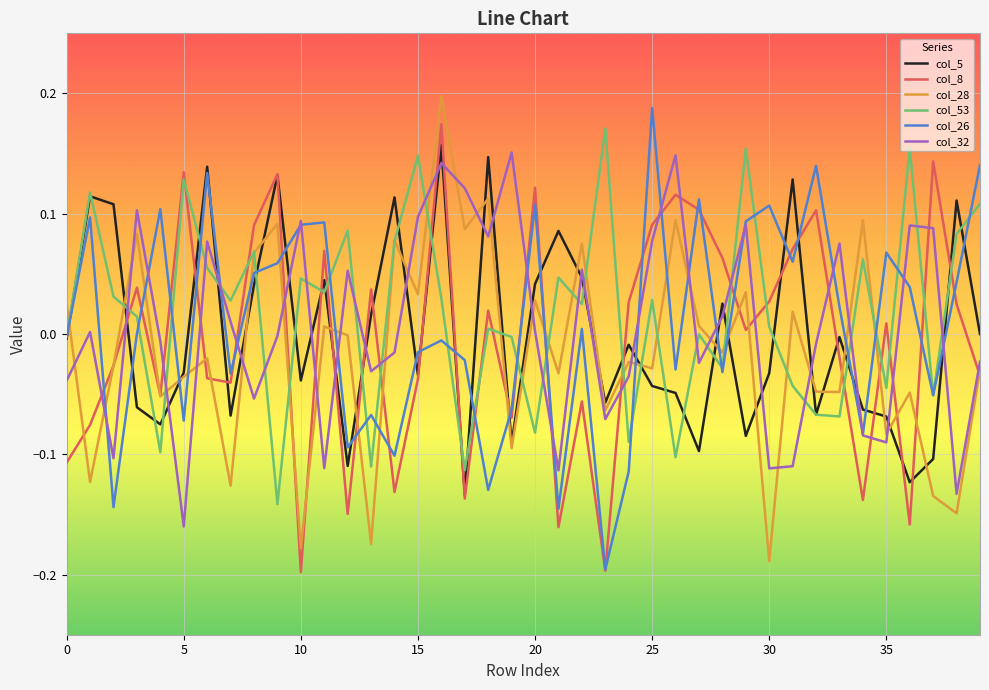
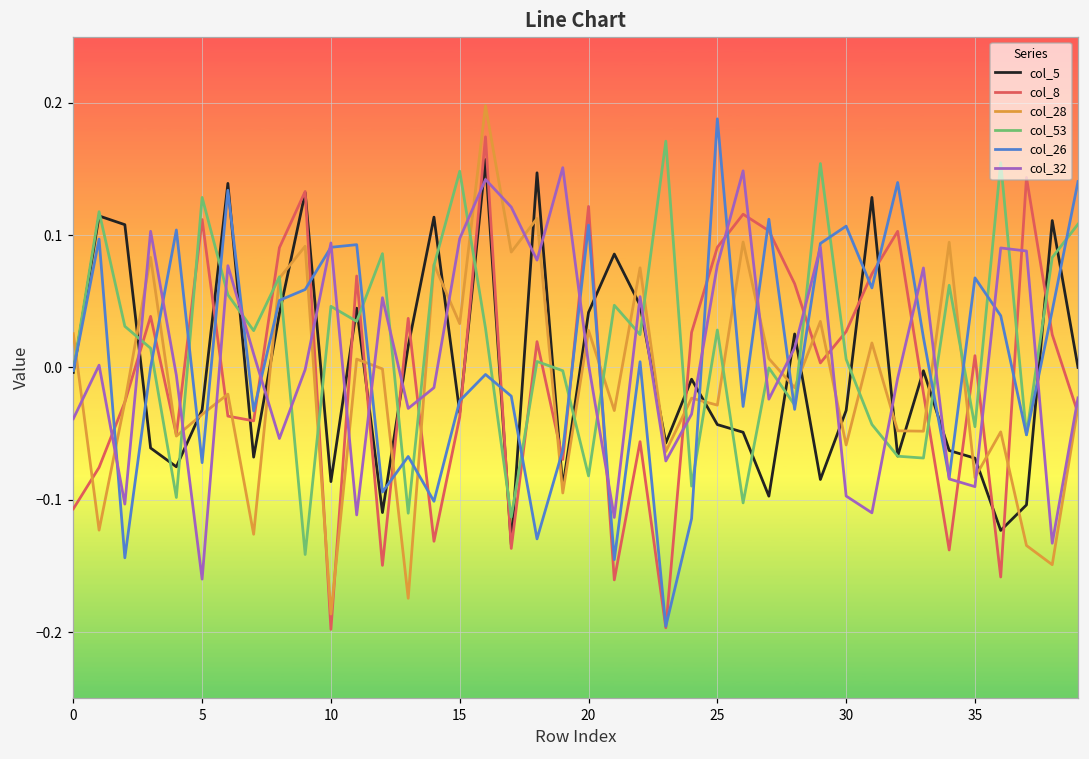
  {
    "col_5": {
      "5": -0.032,
-     "10": -0.039,
+     "10": -0.086,
      "15": -0.034,
      "20": 0.042,
      "25": -0.043,
      "30": -0.033,
      "35": -0.069
    },
    "col_8": {
      "0": -0.107,
-     "5": 0.135,
+     "5": 0.112,
      "10": -0.198,
      "15": -0.037,
      "20": 0.122,
      "25": 0.091,
      "30": 0.027,
      "35": 0.009
    },
    "col_28": {
      "0": 0.026,
      "5": -0.036,
-     "10": -0.178,
+     "10": -0.186,
      "15": 0.033,
      "20": 0.028,
      "25": -0.029,
-     "30": -0.189,
+     "30": -0.059,
      "35": -0.083
    },
    "col_53": {
      "5": 0.129,
      "10": 0.046,
      "15": 0.148,
      "20": -0.082,
      "25": 0.028,
      "30": 0.006,
      "35": -0.045
    },
    "col_26": {
      "5": -0.072,
      "10": 0.091,
-     "15": -0.015,
+     "15": -0.025,
      "20": 0.108,
      "25": 0.188,
      "30": 0.107,
      "35": 0.068
    },
    "col_32": {
      "0": -0.039,
      "5": -0.160,
      "10": 0.094,
      "15": 0.097,
      "20": 0.002,
      "25": 0.077,
-     "30": -0.112,
+     "30": -0.097,
      "35": -0.090
    }
  }
